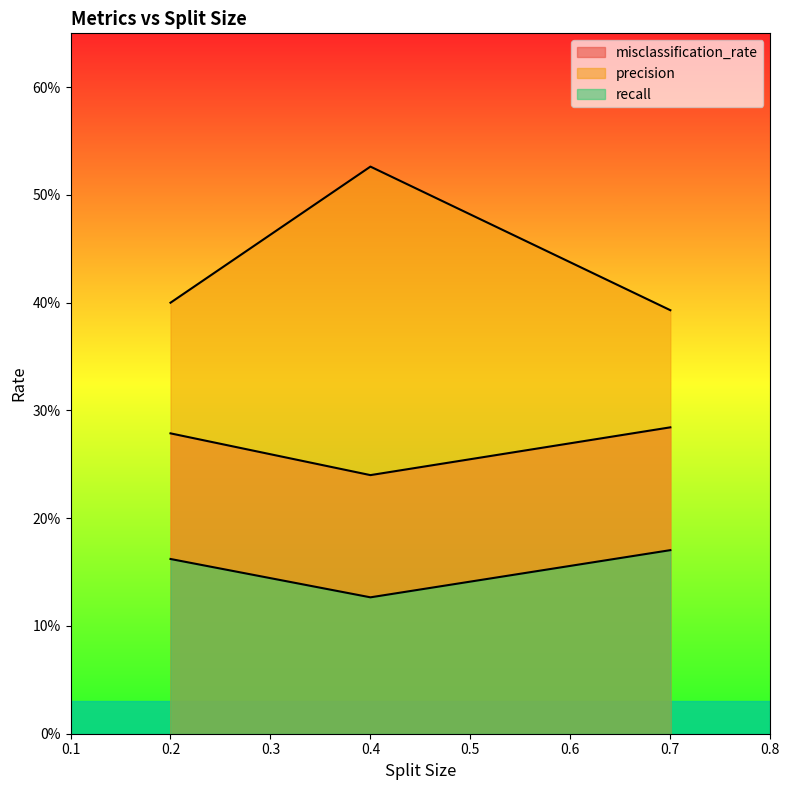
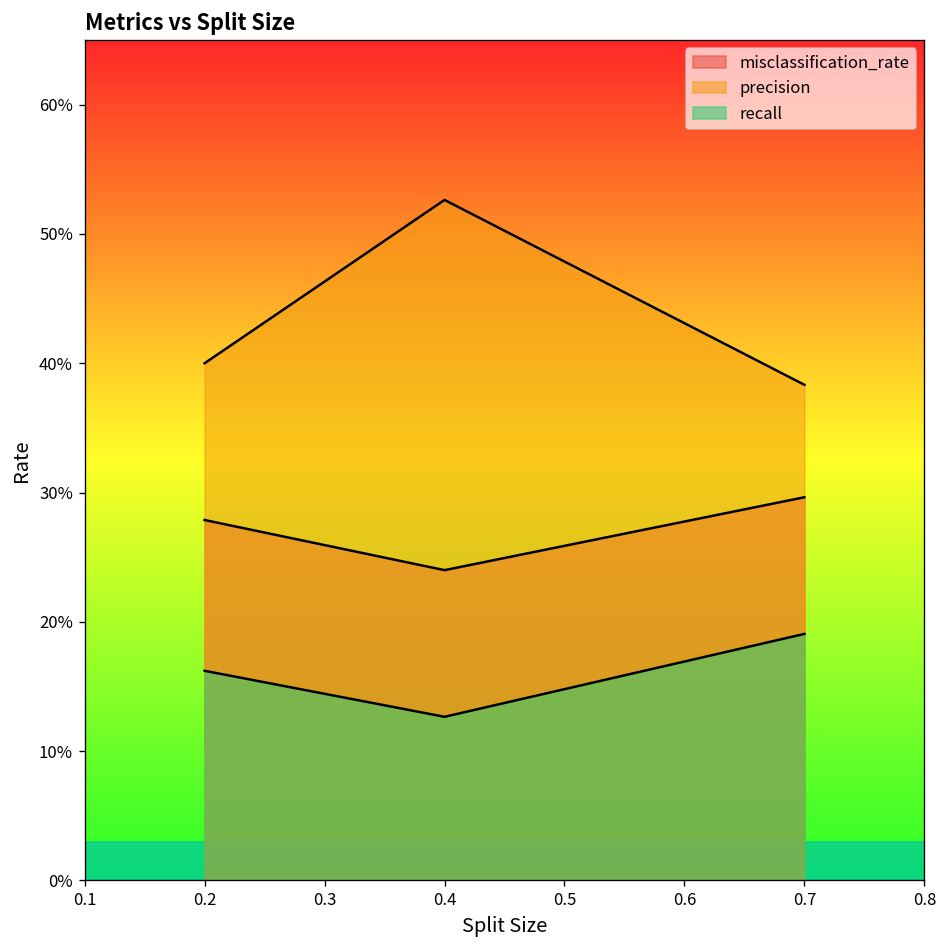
  {
    "misclassification_rate": {
      "0.2": "27.9%",
      "0.4": "24.0%",
-     "0.7": "28.4%"
+     "0.7": "29.6%"
    },
    "precision": {
      "0.2": "40.0%",
      "0.4": "52.6%",
-     "0.7": "39.3%"
+     "0.7": "38.3%"
    },
    "recall": {
      "0.2": "16.2%",
      "0.4": "12.7%",
-     "0.7": "17.0%"
+     "0.7": "19.1%"
    }
  }
